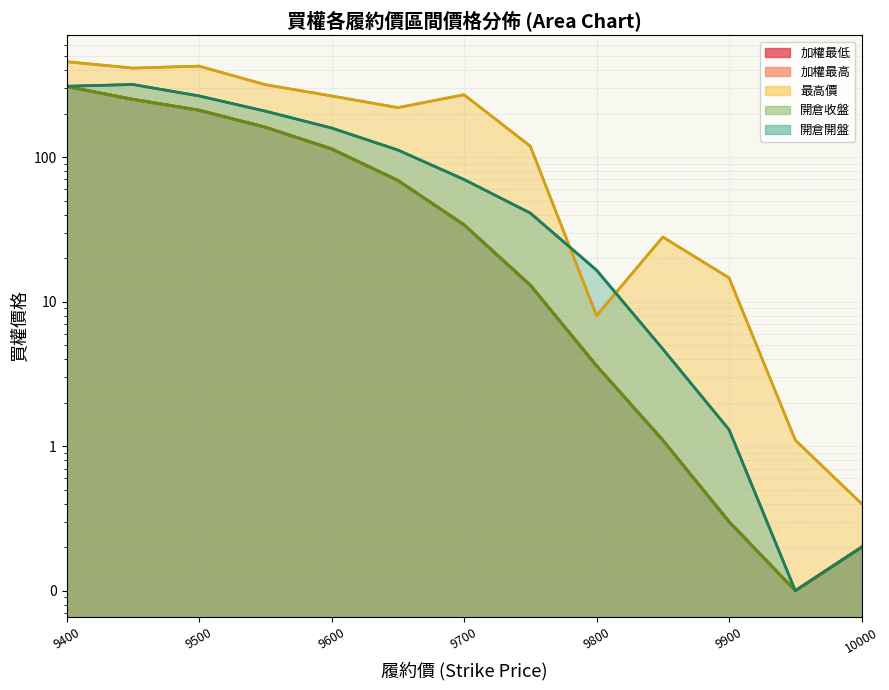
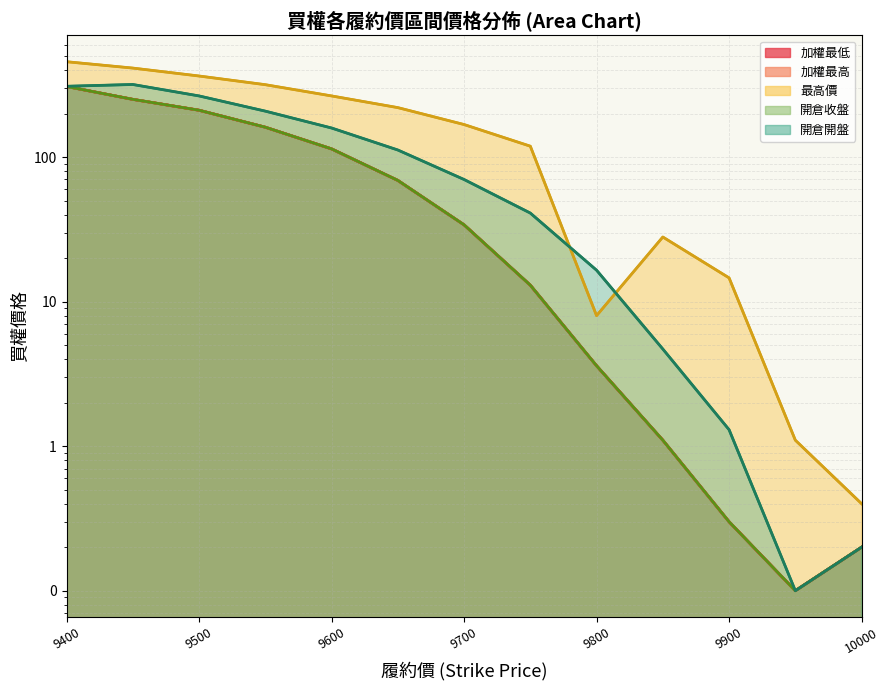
  {
    "最高價": {
      "9400": 460,
-     "9500": 430,
+     "9500": 360,
      "9600": 270,
-     "9700": 270,
+     "9700": 170,
      "9800": 8,
      "9900": 15,
      "10000": 0.40
    }
  }
